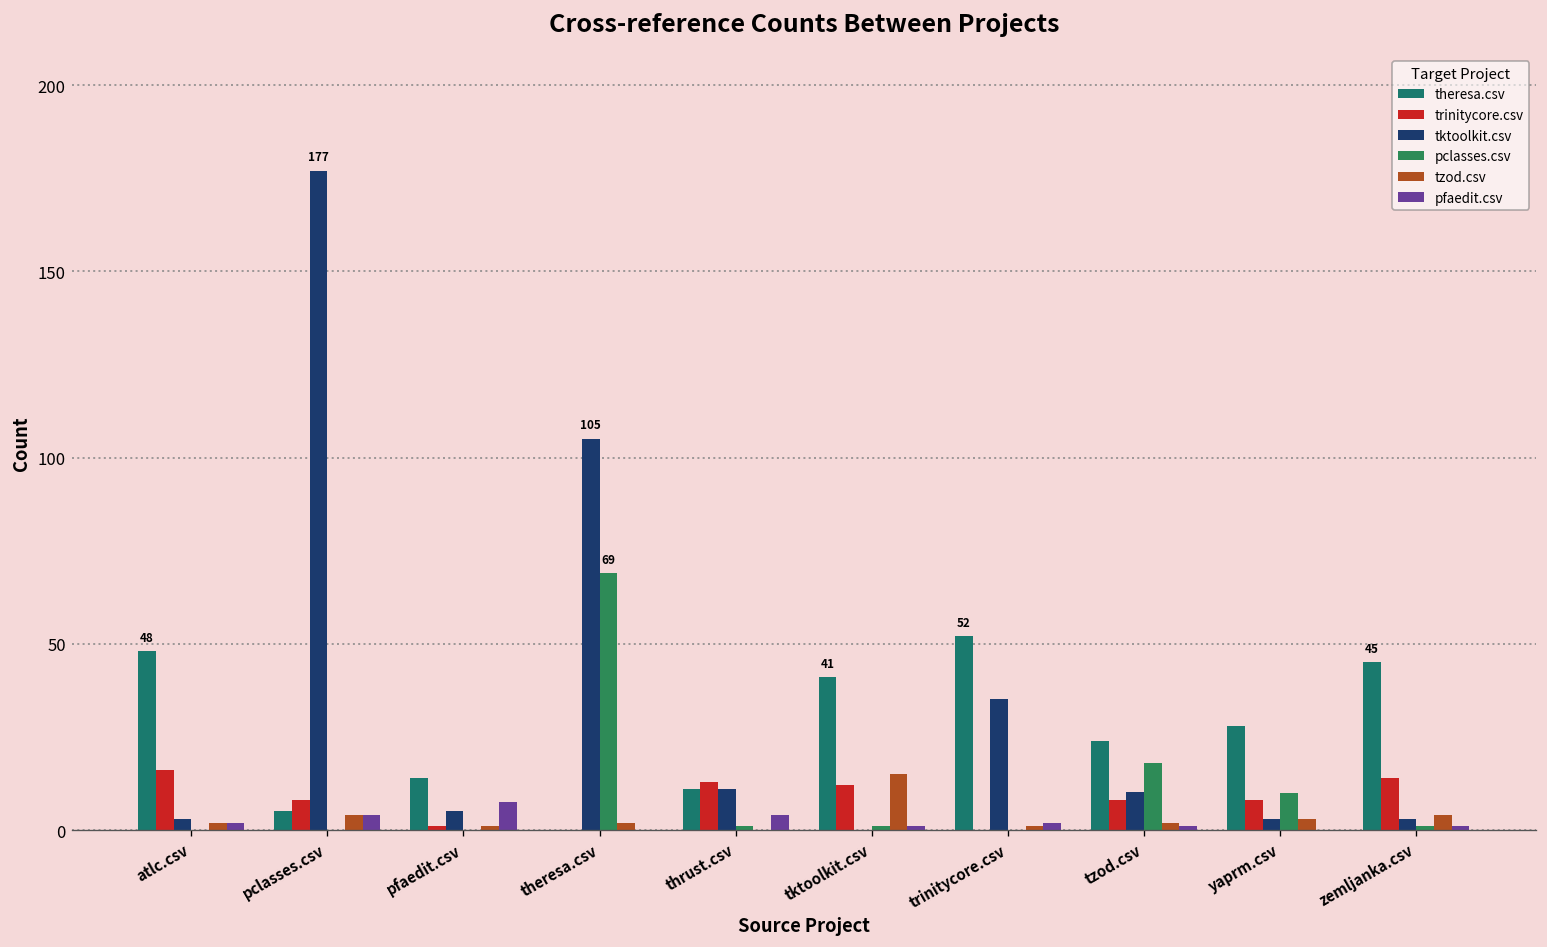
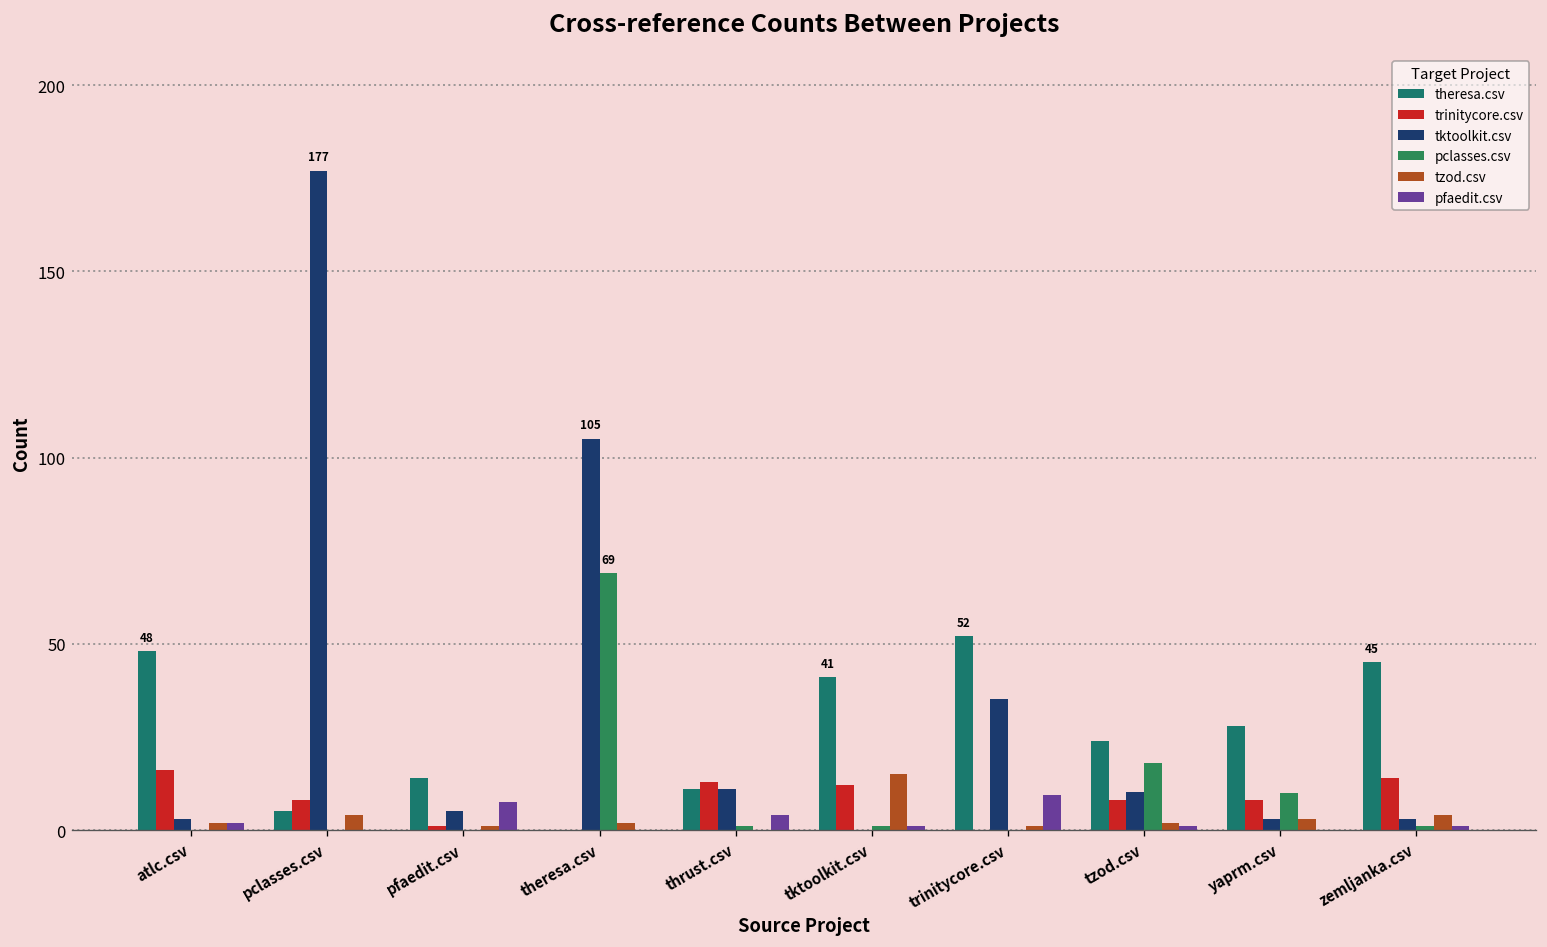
  {
    "tktoolkit.csv": {
      "pclasses.csv": 177,
      "theresa.csv": 105
    },
    "pfaedit.csv": {
      "atlc.csv": 2,
-     "pclasses.csv": 4,
+     "pclasses.csv": 0,
      "pfaedit.csv": 7,
      "theresa.csv": 0,
      "thrust.csv": 4,
      "tktoolkit.csv": 1,
-     "trinitycore.csv": 2,
+     "trinitycore.csv": 9,
      "tzod.csv": 1,
      "yaprm.csv": 0,
      "zemljanka.csv": 1
    }
  }
